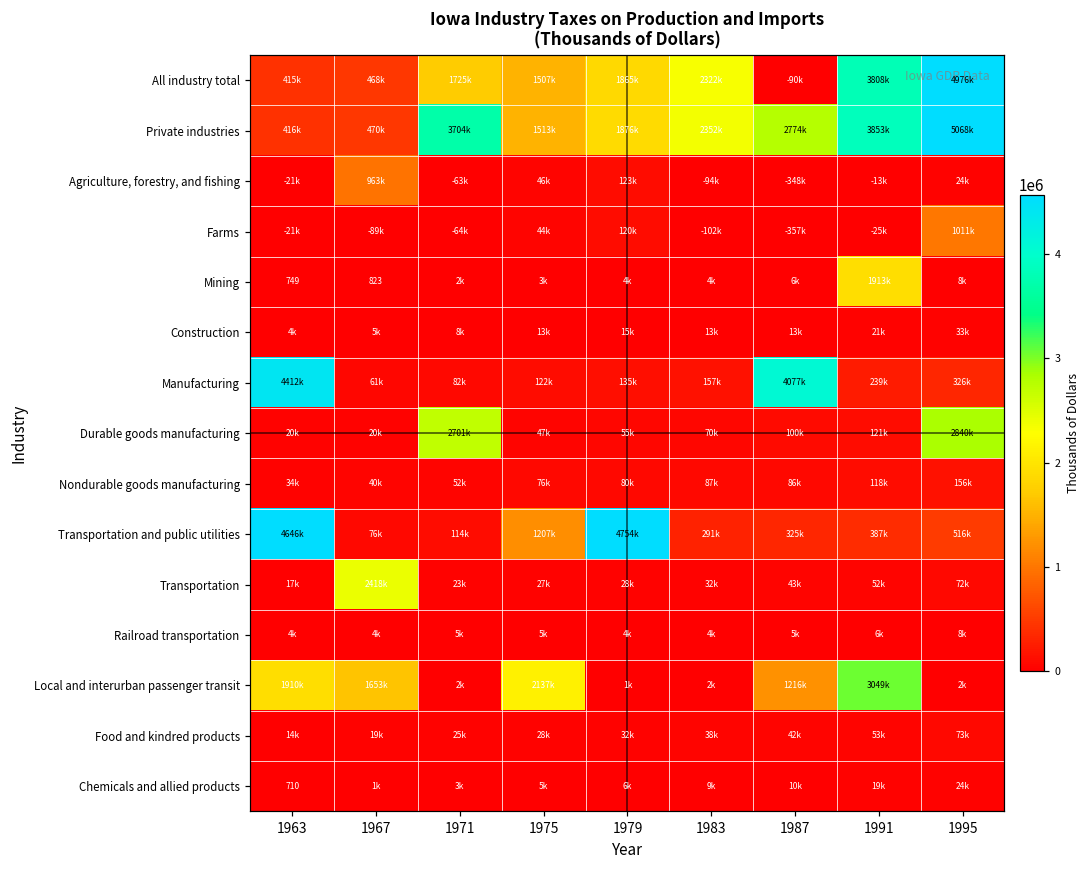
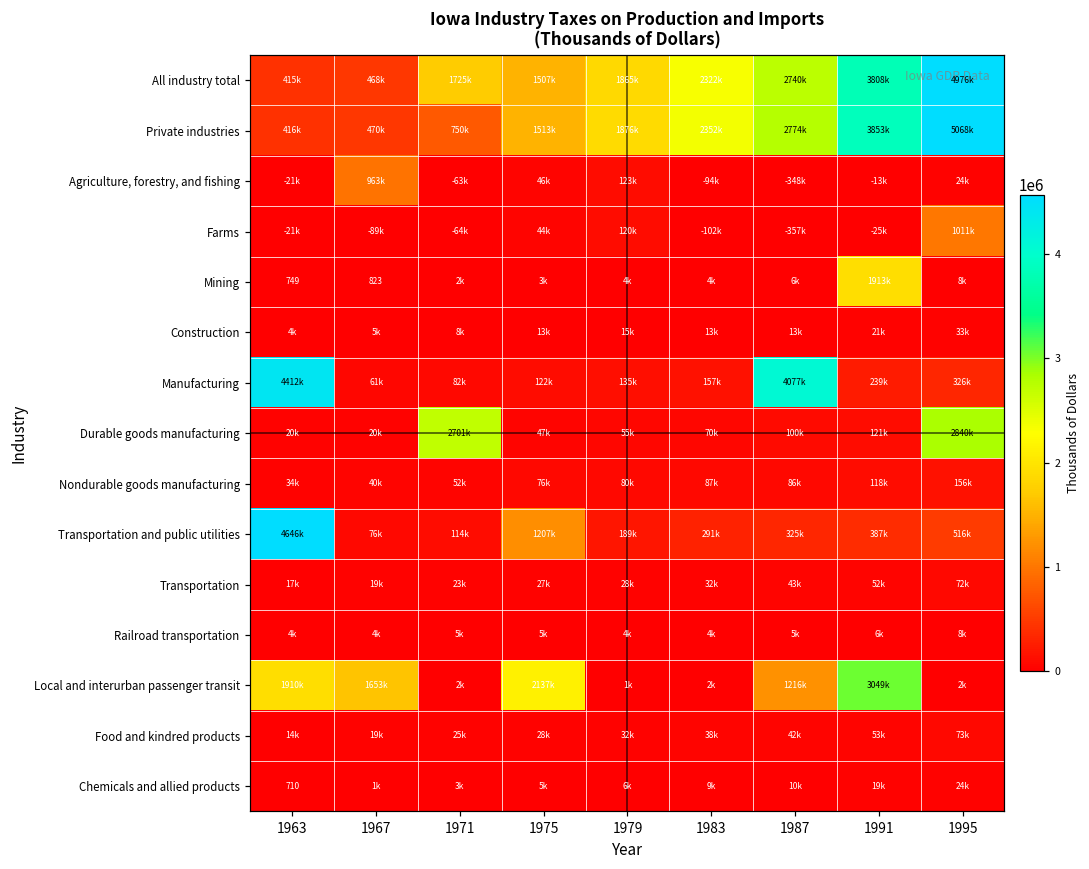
  {
    "All industry total": {
      "1963": "415k",
      "1967": "468k",
      "1971": "1725k",
      "1975": "1507k",
      "1979": "1865k",
      "1983": "2322k",
-     "1987": "-90k",
+     "1987": "2740k",
      "1991": "3808k"
    },
    "Private industries": {
      "1963": "416k",
      "1967": "470k",
-     "1971": "3704k",
+     "1971": "750k",
      "1975": "1513k",
      "1979": "1876k",
      "1983": "2352k",
      "1987": "2774k",
      "1991": "3853k",
      "1995": "5068k"
    },
    "Agriculture, forestry, and fishing": {
      "1963": "-21k",
      "1967": "963k",
      "1971": "-63k",
      "1975": "46k",
      "1979": "123k",
      "1983": "-94k",
      "1987": "-348k",
      "1991": "-13k",
      "1995": "24k"
    },
    "Farms": {
      "1963": "-21k",
      "1967": "-89k",
      "1971": "-64k",
      "1975": "44k",
      "1979": "120k",
      "1983": "-102k",
      "1987": "-357k",
      "1991": "-25k",
      "1995": "1011k"
    },
    "Mining": {
      "1963": "749",
      "1967": "823",
      "1971": "2k",
      "1975": "3k",
      "1979": "4k",
      "1983": "4k",
      "1987": "6k",
      "1991": "1913k",
      "1995": "8k"
    },
    "Construction": {
      "1963": "4k",
      "1967": "5k",
      "1971": "8k",
      "1975": "13k",
      "1979": "15k",
      "1983": "13k",
      "1987": "13k",
      "1991": "21k",
      "1995": "33k"
    },
    "Manufacturing": {
      "1963": "4412k",
      "1967": "61k",
      "1971": "82k",
      "1975": "122k",
      "1979": "135k",
      "1983": "157k",
      "1987": "4077k",
      "1991": "239k",
      "1995": "326k"
    },
    "Durable goods manufacturing": {
      "1963": "20k",
      "1967": "20k",
      "1971": "2701k",
      "1975": "47k",
      "1979": "55k",
      "1983": "70k",
      "1987": "100k",
      "1991": "121k",
      "1995": "2840k"
    },
    "Nondurable goods manufacturing": {
      "1963": "34k",
      "1967": "40k",
      "1971": "52k",
      "1975": "76k",
      "1979": "80k",
      "1983": "87k",
      "1987": "86k",
      "1991": "118k",
      "1995": "156k"
    },
    "Transportation and public utilities": {
      "1963": "4646k",
      "1967": "76k",
      "1971": "114k",
      "1975": "1207k",
-     "1979": "4754k",
+     "1979": "189k",
      "1983": "291k",
      "1987": "325k",
      "1991": "387k",
      "1995": "516k"
    },
    "Transportation": {
      "1963": "17k",
-     "1967": "2418k",
+     "1967": "19k",
      "1971": "23k",
      "1975": "27k",
      "1979": "28k",
      "1983": "32k",
      "1987": "43k",
      "1991": "52k",
      "1995": "72k"
    },
    "Railroad transportation": {
      "1963": "4k",
      "1967": "4k",
      "1971": "5k",
      "1975": "5k",
      "1979": "4k",
      "1983": "4k",
      "1987": "5k",
      "1991": "6k",
      "1995": "8k"
    },
    "Local and interurban passenger transit": {
      "1963": "1910k",
      "1967": "1653k",
      "1971": "2k",
      "1975": "2137k",
      "1979": "1k",
      "1983": "2k",
      "1987": "1216k",
      "1991": "3049k",
      "1995": "2k"
    },
    "Food and kindred products": {
      "1963": "14k",
      "1967": "19k",
      "1971": "25k",
      "1975": "28k",
      "1979": "32k",
      "1983": "38k",
      "1987": "42k",
      "1991": "53k",
      "1995": "73k"
    },
    "Chemicals and allied products": {
      "1963": "710",
      "1967": "1k",
      "1971": "3k",
      "1975": "5k",
      "1979": "6k",
      "1983": "9k",
      "1987": "10k",
      "1991": "19k",
      "1995": "24k"
    }
  }
